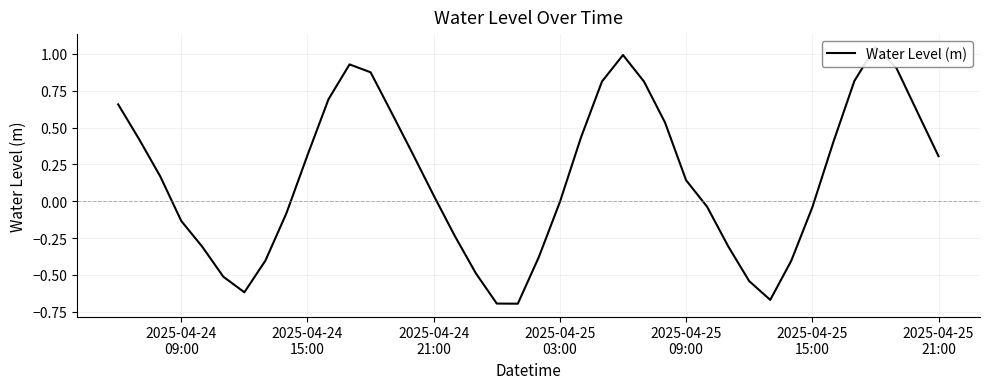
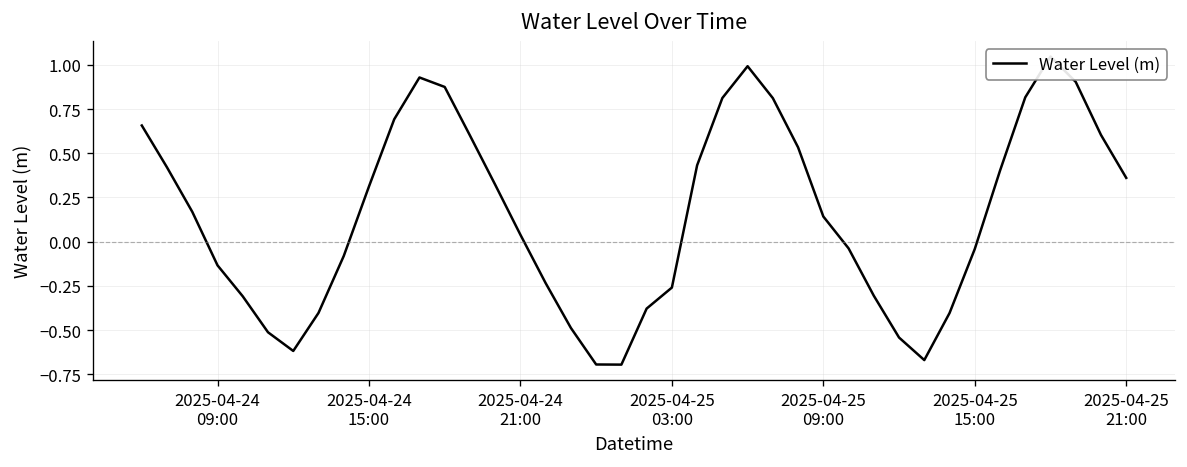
  {
    "2025-04-24 09:00": -0.13,
    "2025-04-24 15:00": 0.31,
    "2025-04-24 21:00": 0.04,
-   "2025-04-25 03:00": 0.00,
+   "2025-04-25 03:00": -0.26,
    "2025-04-25 09:00": 0.14,
    "2025-04-25 15:00": -0.04,
-   "2025-04-25 21:00": 0.31
+   "2025-04-25 21:00": 0.36
  }
